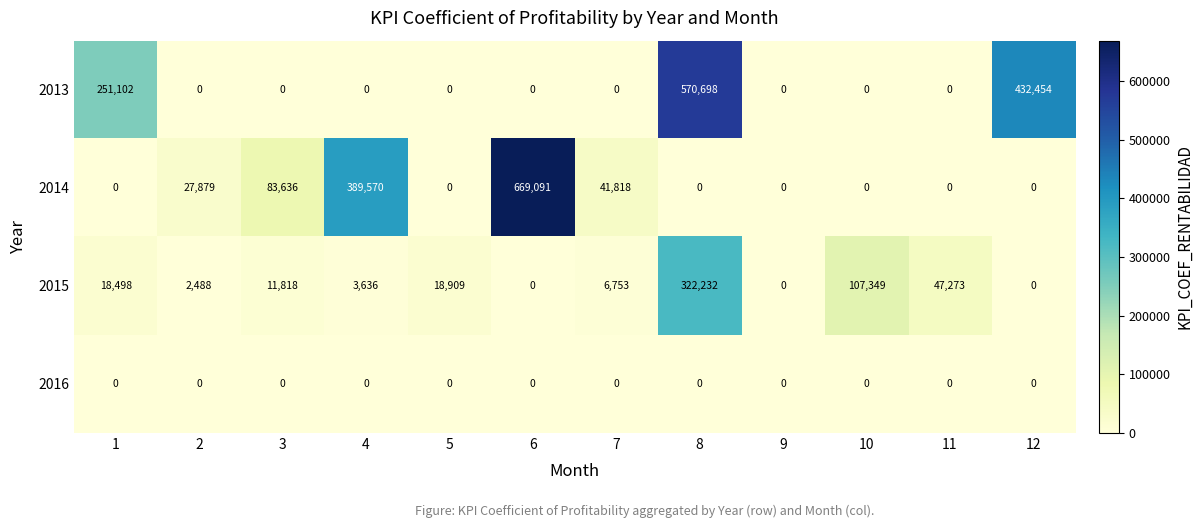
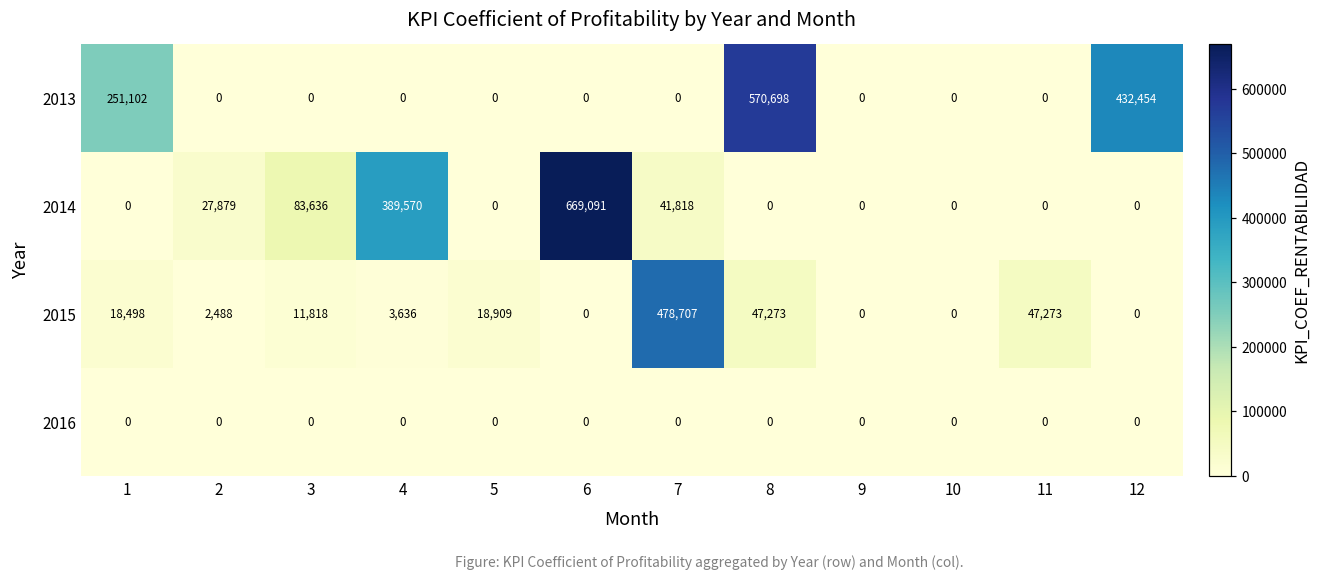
  {
    "2013": {
      "1": "251,102",
      "2": "0",
      "3": "0",
      "4": "0",
      "5": "0",
      "6": "0",
      "7": "0",
      "8": "570,698",
      "9": "0",
      "10": "0",
      "11": "0",
      "12": "432,454"
    },
    "2014": {
      "1": "0",
      "2": "27,879",
      "3": "83,636",
      "4": "389,570",
      "5": "0",
      "6": "669,091",
      "7": "41,818",
      "8": "0",
      "9": "0",
      "10": "0",
      "11": "0",
      "12": "0"
    },
    "2015": {
      "1": "18,498",
      "2": "2,488",
      "3": "11,818",
      "4": "3,636",
      "5": "18,909",
      "6": "0",
-     "7": "6,753",
-     "8": "322,232",
+     "7": "478,707",
+     "8": "47,273",
      "9": "0",
-     "10": "107,349",
+     "10": "0",
      "11": "47,273",
      "12": "0"
    },
    "2016": {
      "1": "0",
      "2": "0",
      "3": "0",
      "4": "0",
      "5": "0",
      "6": "0",
      "7": "0",
      "8": "0",
      "9": "0",
      "10": "0",
      "11": "0",
      "12": "0"
    }
  }
